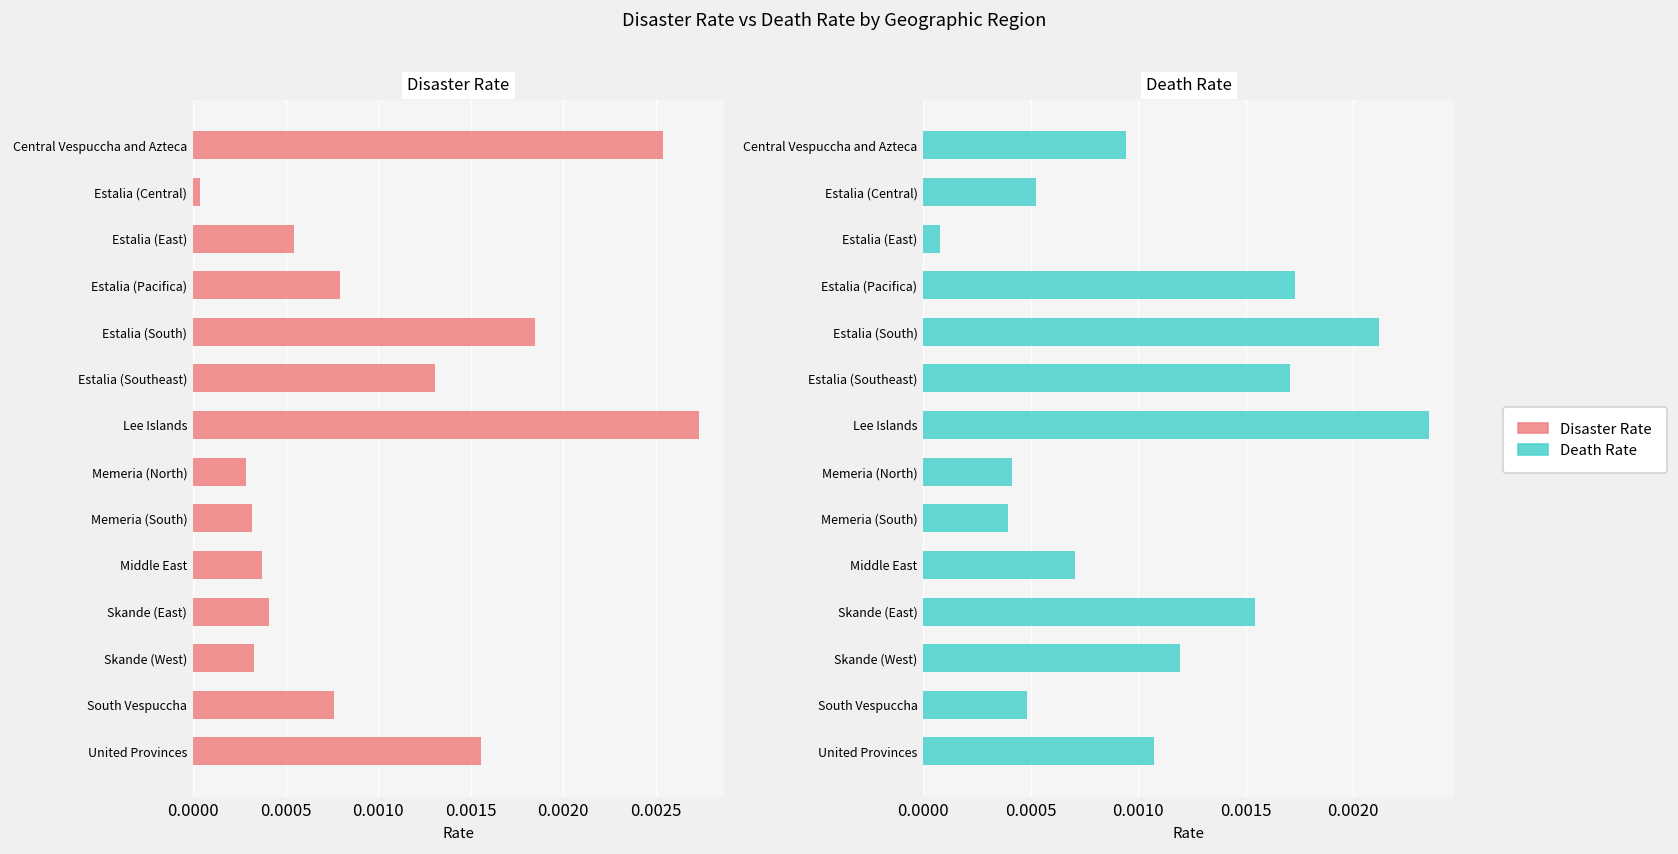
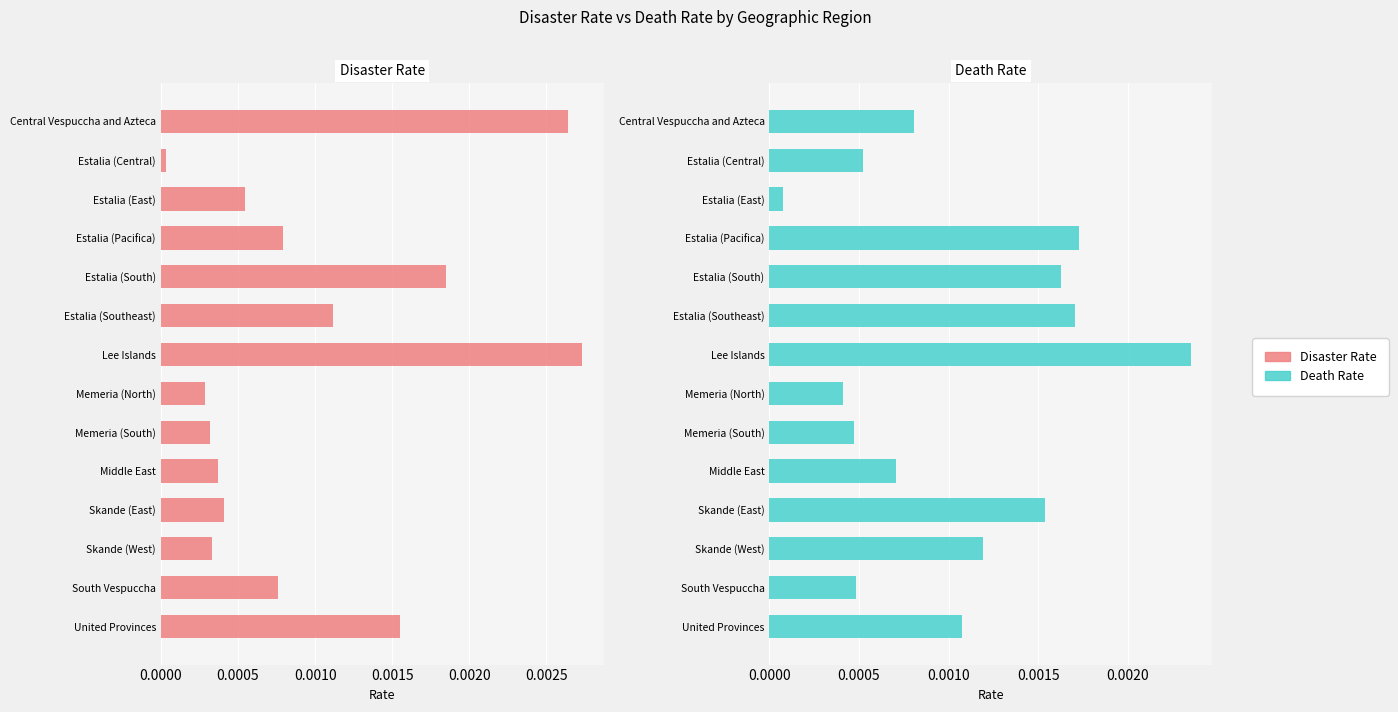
  {
    "Disaster Rate": {
-     "Central Vespuccha and Azteca": 0.00254,
+     "Central Vespuccha and Azteca": 0.00264,
      "Estalia (Central)": 0.00004,
      "Estalia (East)": 0.00054,
      "Estalia (Pacifica)": 0.00079,
      "Estalia (South)": 0.00185,
-     "Estalia (Southeast)": 0.00131,
+     "Estalia (Southeast)": 0.00111,
      "Lee Islands": 0.00273,
      "Memeria (North)": 0.00028,
      "Memeria (South)": 0.00032,
      "Middle East": 0.00037,
      "Skande (East)": 0.00041,
      "Skande (West)": 0.00033,
      "South Vespuccha": 0.00076,
      "United Provinces": 0.00155
    },
    "Death Rate": {
-     "Central Vespuccha and Azteca": 0.00094,
+     "Central Vespuccha and Azteca": 0.00081,
      "Estalia (Central)": 0.00052,
      "Estalia (East)": 0.00008,
      "Estalia (Pacifica)": 0.00173,
-     "Estalia (South)": 0.00212,
+     "Estalia (South)": 0.00163,
      "Estalia (Southeast)": 0.00170,
      "Lee Islands": 0.00235,
      "Memeria (North)": 0.00041,
-     "Memeria (South)": 0.00040,
+     "Memeria (South)": 0.00047,
      "Middle East": 0.00071,
      "Skande (East)": 0.00154,
      "Skande (West)": 0.00119,
      "South Vespuccha": 0.00048,
      "United Provinces": 0.00108
    }
  }
